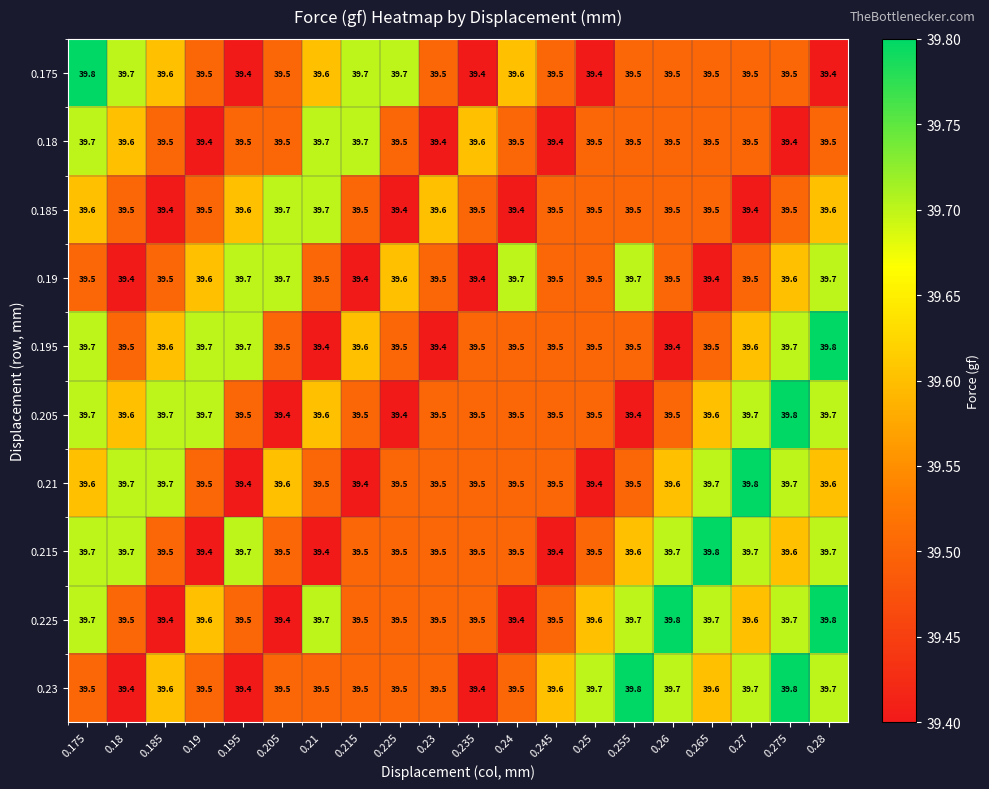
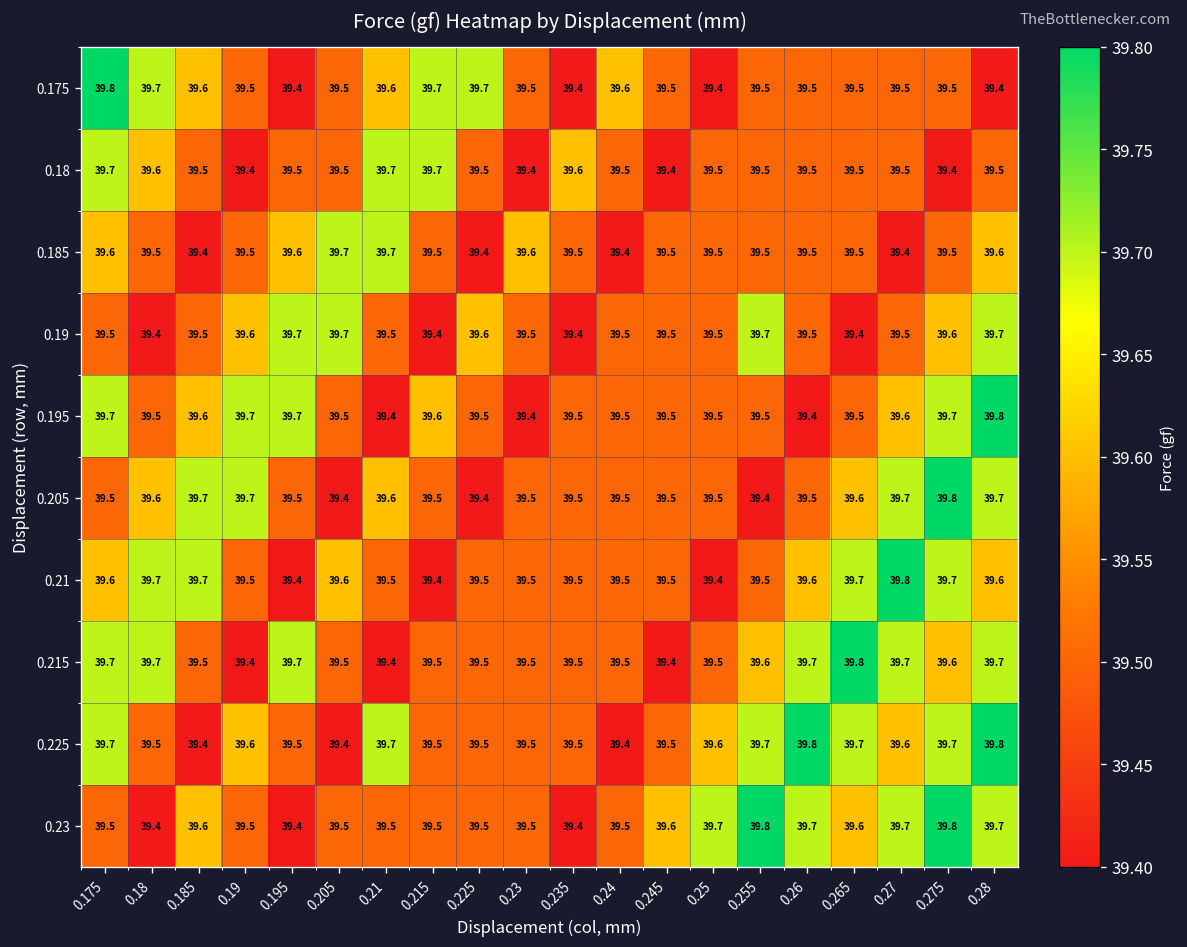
  {
    "0.175": {
      "0.175": 39.8,
      "0.18": 39.7,
      "0.185": 39.6,
      "0.19": 39.5,
      "0.195": 39.4,
      "0.205": 39.5,
      "0.21": 39.6,
      "0.215": 39.7,
      "0.225": 39.7,
      "0.23": 39.5,
      "0.235": 39.4,
      "0.24": 39.6,
      "0.245": 39.5,
      "0.25": 39.4,
      "0.255": 39.5,
      "0.26": 39.5,
      "0.265": 39.5,
      "0.27": 39.5,
      "0.275": 39.5,
      "0.28": 39.4
    },
    "0.18": {
      "0.175": 39.7,
      "0.18": 39.6,
      "0.185": 39.5,
      "0.19": 39.4,
      "0.195": 39.5,
      "0.205": 39.5,
      "0.21": 39.7,
      "0.215": 39.7,
      "0.225": 39.5,
      "0.23": 39.4,
      "0.235": 39.6,
      "0.24": 39.5,
      "0.245": 39.4,
      "0.25": 39.5,
      "0.255": 39.5,
      "0.26": 39.5,
      "0.265": 39.5,
      "0.27": 39.5,
      "0.275": 39.4,
      "0.28": 39.5
    },
    "0.185": {
      "0.175": 39.6,
      "0.18": 39.5,
      "0.185": 39.4,
      "0.19": 39.5,
      "0.195": 39.6,
      "0.205": 39.7,
      "0.21": 39.7,
      "0.215": 39.5,
      "0.225": 39.4,
      "0.23": 39.6,
      "0.235": 39.5,
      "0.24": 39.4,
      "0.245": 39.5,
      "0.25": 39.5,
      "0.255": 39.5,
      "0.26": 39.5,
      "0.265": 39.5,
      "0.27": 39.4,
      "0.275": 39.5,
      "0.28": 39.6
    },
    "0.19": {
      "0.175": 39.5,
      "0.18": 39.4,
      "0.185": 39.5,
      "0.19": 39.6,
      "0.195": 39.7,
      "0.205": 39.7,
      "0.21": 39.5,
      "0.215": 39.4,
      "0.225": 39.6,
      "0.23": 39.5,
      "0.235": 39.4,
-     "0.24": 39.7,
+     "0.24": 39.5,
      "0.245": 39.5,
      "0.25": 39.5,
      "0.255": 39.7,
      "0.26": 39.5,
      "0.265": 39.4,
      "0.27": 39.5,
      "0.275": 39.6,
      "0.28": 39.7
    },
    "0.195": {
      "0.175": 39.7,
      "0.18": 39.5,
      "0.185": 39.6,
      "0.19": 39.7,
      "0.195": 39.7,
      "0.205": 39.5,
      "0.21": 39.4,
      "0.215": 39.6,
      "0.225": 39.5,
      "0.23": 39.4,
      "0.235": 39.5,
      "0.24": 39.5,
      "0.245": 39.5,
      "0.25": 39.5,
      "0.255": 39.5,
      "0.26": 39.4,
      "0.265": 39.5,
      "0.27": 39.6,
      "0.275": 39.7,
      "0.28": 39.8
    },
    "0.205": {
-     "0.175": 39.7,
+     "0.175": 39.5,
      "0.18": 39.6,
      "0.185": 39.7,
      "0.19": 39.7,
      "0.195": 39.5,
      "0.205": 39.4,
      "0.21": 39.6,
      "0.215": 39.5,
      "0.225": 39.4,
      "0.23": 39.5,
      "0.235": 39.5,
      "0.24": 39.5,
      "0.245": 39.5,
      "0.25": 39.5,
      "0.255": 39.4,
      "0.26": 39.5,
      "0.265": 39.6,
      "0.27": 39.7,
      "0.275": 39.8,
      "0.28": 39.7
    },
    "0.21": {
      "0.175": 39.6,
      "0.18": 39.7,
      "0.185": 39.7,
      "0.19": 39.5,
      "0.195": 39.4,
      "0.205": 39.6,
      "0.21": 39.5,
      "0.215": 39.4,
      "0.225": 39.5,
      "0.23": 39.5,
      "0.235": 39.5,
      "0.24": 39.5,
      "0.245": 39.5,
      "0.25": 39.4,
      "0.255": 39.5,
      "0.26": 39.6,
      "0.265": 39.7,
      "0.27": 39.8,
      "0.275": 39.7,
      "0.28": 39.6
    },
    "0.215": {
      "0.175": 39.7,
      "0.18": 39.7,
      "0.185": 39.5,
      "0.19": 39.4,
      "0.195": 39.7,
      "0.205": 39.5,
      "0.21": 39.4,
      "0.215": 39.5,
      "0.225": 39.5,
      "0.23": 39.5,
      "0.235": 39.5,
      "0.24": 39.5,
      "0.245": 39.4,
      "0.25": 39.5,
      "0.255": 39.6,
      "0.26": 39.7,
      "0.265": 39.8,
      "0.27": 39.7,
      "0.275": 39.6,
      "0.28": 39.7
    },
    "0.225": {
      "0.175": 39.7,
      "0.18": 39.5,
      "0.185": 39.4,
      "0.19": 39.6,
      "0.195": 39.5,
      "0.205": 39.4,
      "0.21": 39.7,
      "0.215": 39.5,
      "0.225": 39.5,
      "0.23": 39.5,
      "0.235": 39.5,
      "0.24": 39.4,
      "0.245": 39.5,
      "0.25": 39.6,
      "0.255": 39.7,
      "0.26": 39.8,
      "0.265": 39.7,
      "0.27": 39.6,
      "0.275": 39.7,
      "0.28": 39.8
    },
    "0.23": {
      "0.175": 39.5,
      "0.18": 39.4,
      "0.185": 39.6,
      "0.19": 39.5,
      "0.195": 39.4,
      "0.205": 39.5,
      "0.21": 39.5,
      "0.215": 39.5,
      "0.225": 39.5,
      "0.23": 39.5,
      "0.235": 39.4,
      "0.24": 39.5,
      "0.245": 39.6,
      "0.25": 39.7,
      "0.255": 39.8,
      "0.26": 39.7,
      "0.265": 39.6,
      "0.27": 39.7,
      "0.275": 39.8,
      "0.28": 39.7
    }
  }
